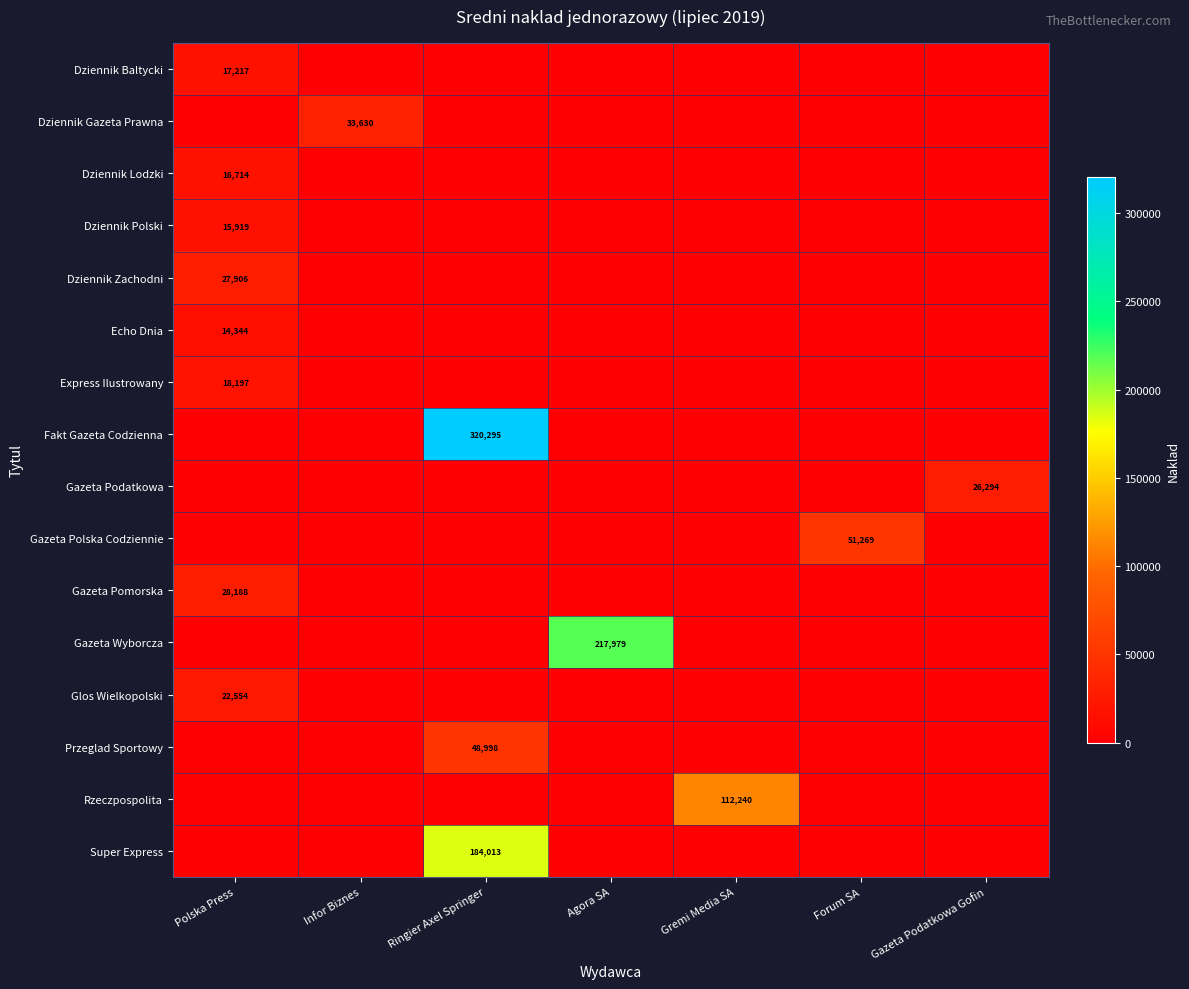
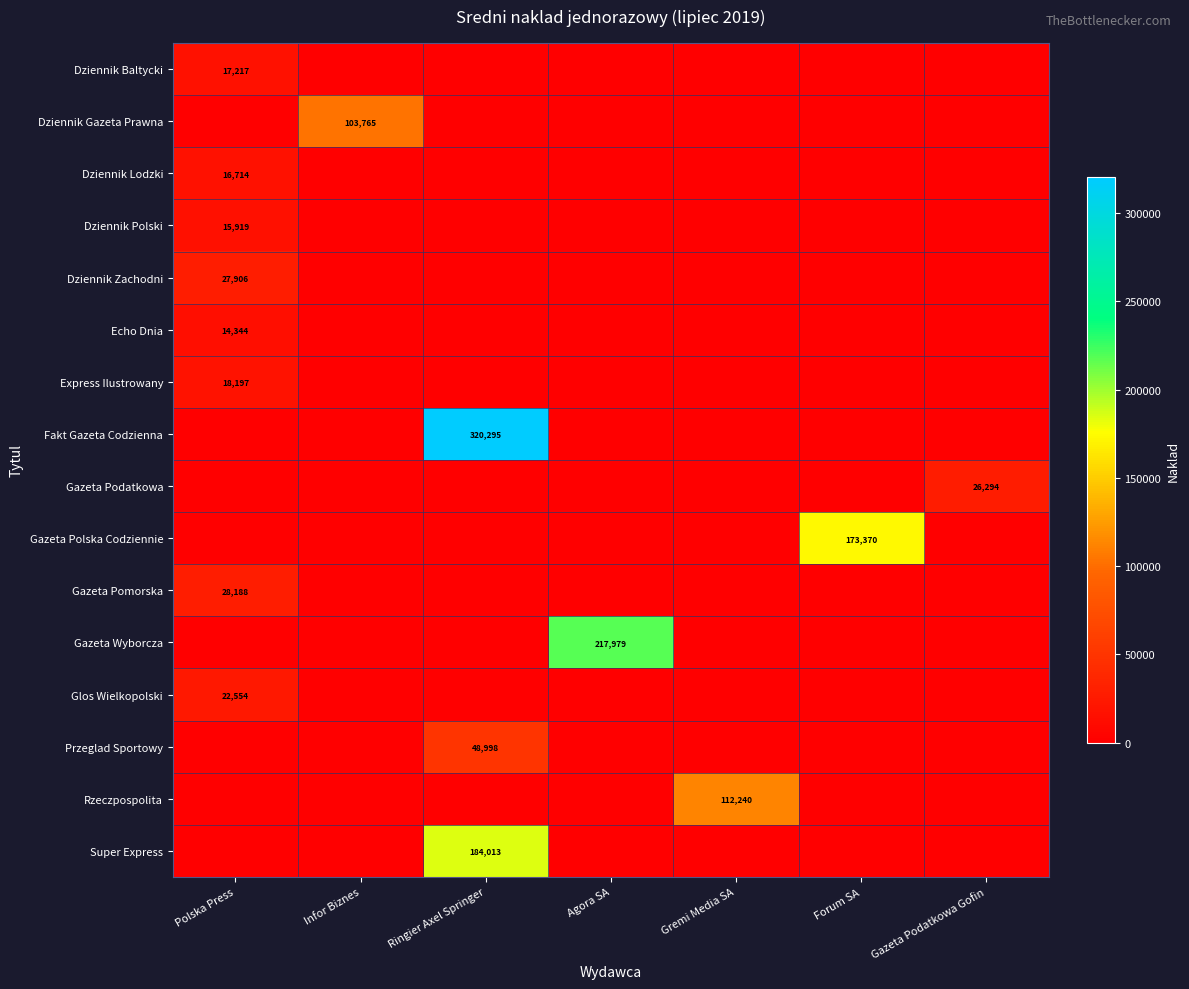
  {
    "Dziennik Baltycki": {
      "Polska Press": "17,217"
    },
    "Dziennik Gazeta Prawna": {
-     "Infor Biznes": "33,630"
+     "Infor Biznes": "103,765"
    },
    "Dziennik Lodzki": {
      "Polska Press": "16,714"
    },
    "Dziennik Polski": {
      "Polska Press": "15,919"
    },
    "Dziennik Zachodni": {
      "Polska Press": "27,906"
    },
    "Echo Dnia": {
      "Polska Press": "14,344"
    },
    "Express Ilustrowany": {
      "Polska Press": "18,197"
    },
    "Fakt Gazeta Codzienna": {
      "Ringier Axel Springer": "320,295"
    },
    "Gazeta Podatkowa": {
      "Gazeta Podatkowa Gofin": "26,294"
    },
    "Gazeta Polska Codziennie": {
-     "Forum SA": "51,269"
+     "Forum SA": "173,370"
    },
    "Gazeta Pomorska": {
      "Polska Press": "28,188"
    },
    "Gazeta Wyborcza": {
      "Agora SA": "217,979"
    },
    "Glos Wielkopolski": {
      "Polska Press": "22,554"
    },
    "Przeglad Sportowy": {
      "Ringier Axel Springer": "48,998"
    },
    "Rzeczpospolita": {
      "Gremi Media SA": "112,240"
    },
    "Super Express": {
      "Ringier Axel Springer": "184,013"
    }
  }
